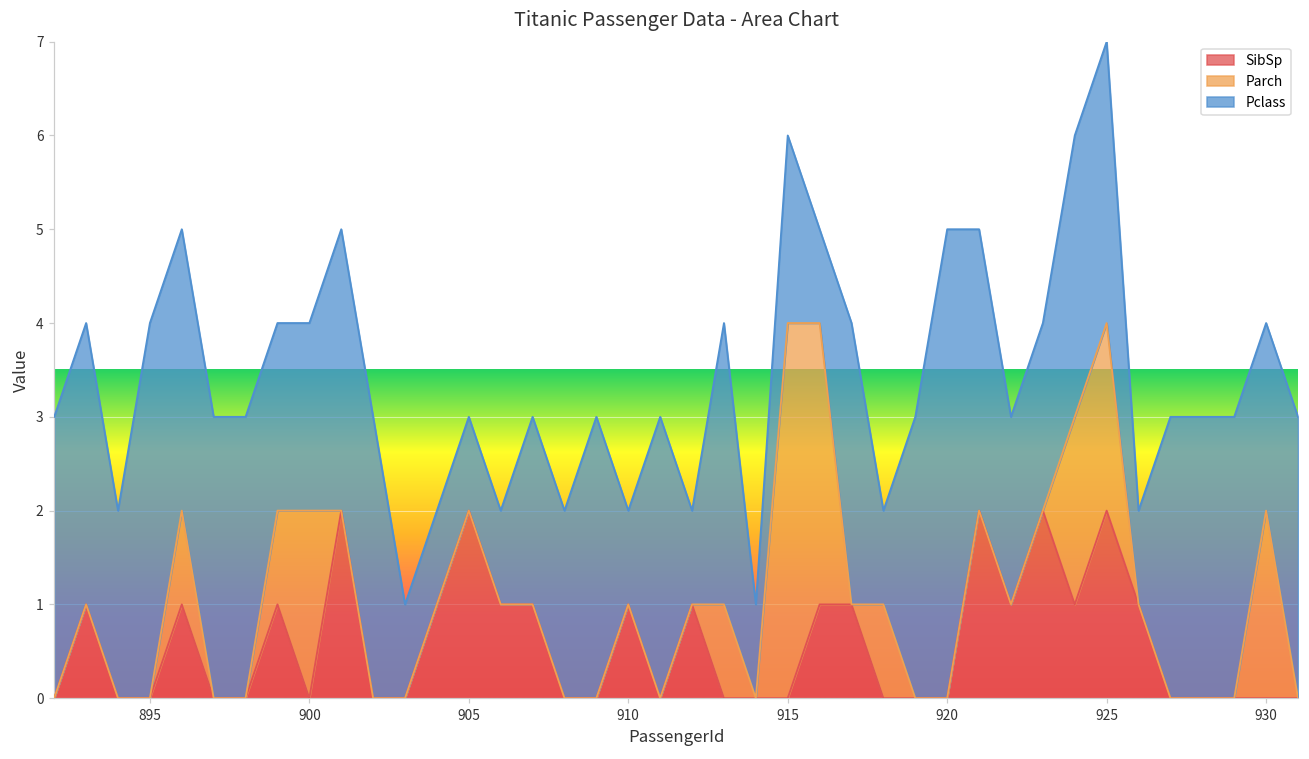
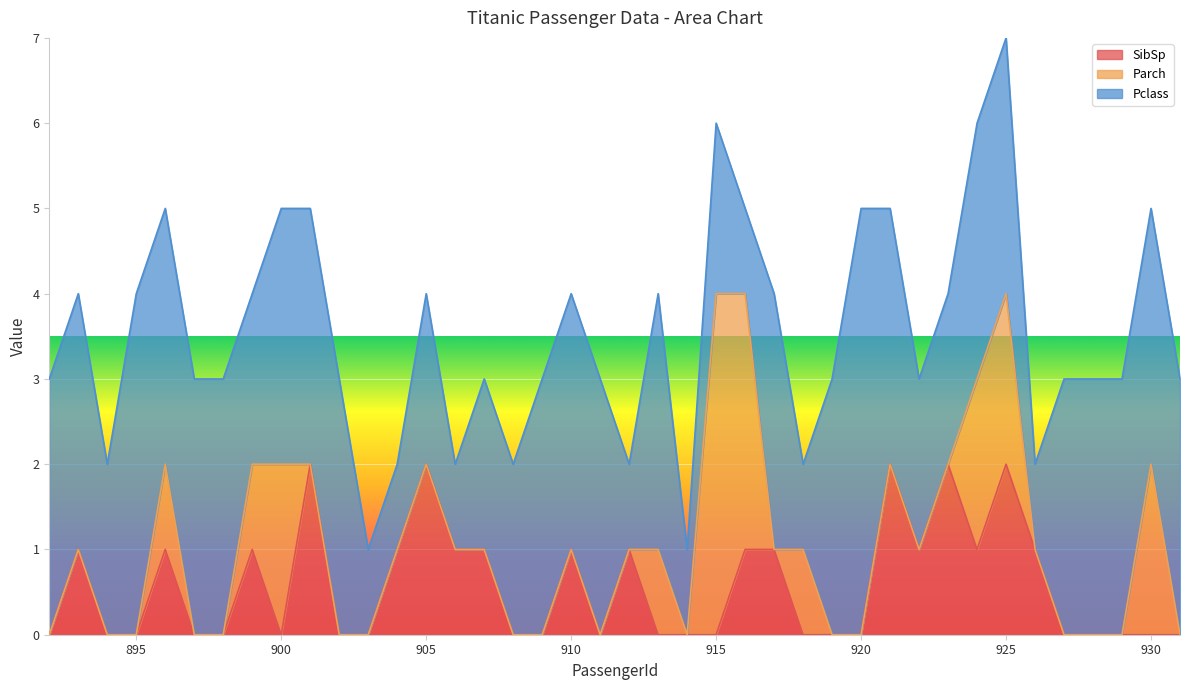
  {
    "SibSp": {
      "900": 0,
      "915": 0,
      "925": 2,
      "930": 0
    },
    "Parch": {
      "900": 2,
      "915": 4,
      "925": 4,
      "930": 2
    },
    "Pclass": {
      "895": 4,
-     "900": 2,
-     "905": 1,
-     "910": 1,
+     "900": 3,
+     "905": 2,
+     "910": 3,
      "915": 2,
      "920": 5,
      "925": 3,
-     "930": 2
+     "930": 3
    }
  }
